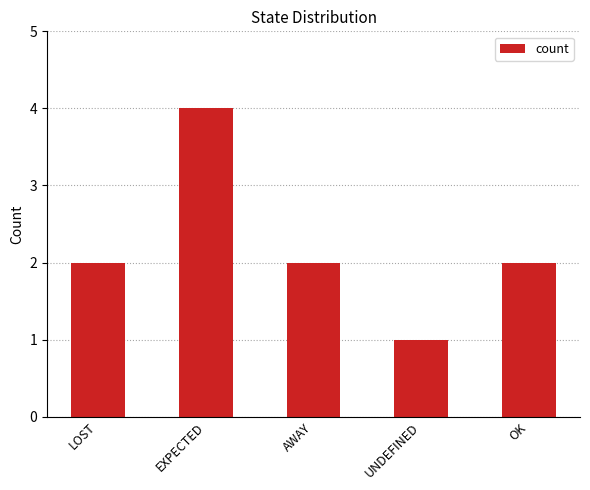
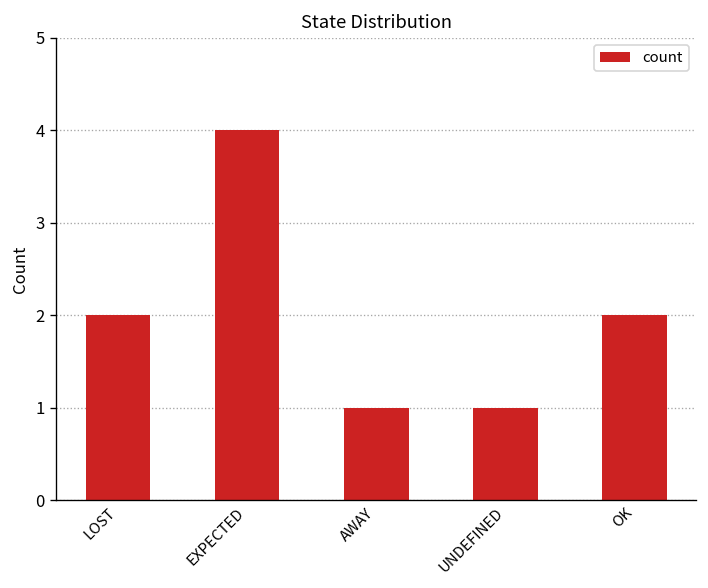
  {
    "LOST": 2,
    "EXPECTED": 4,
-   "AWAY": 2,
+   "AWAY": 1,
    "UNDEFINED": 1,
    "OK": 2
  }
